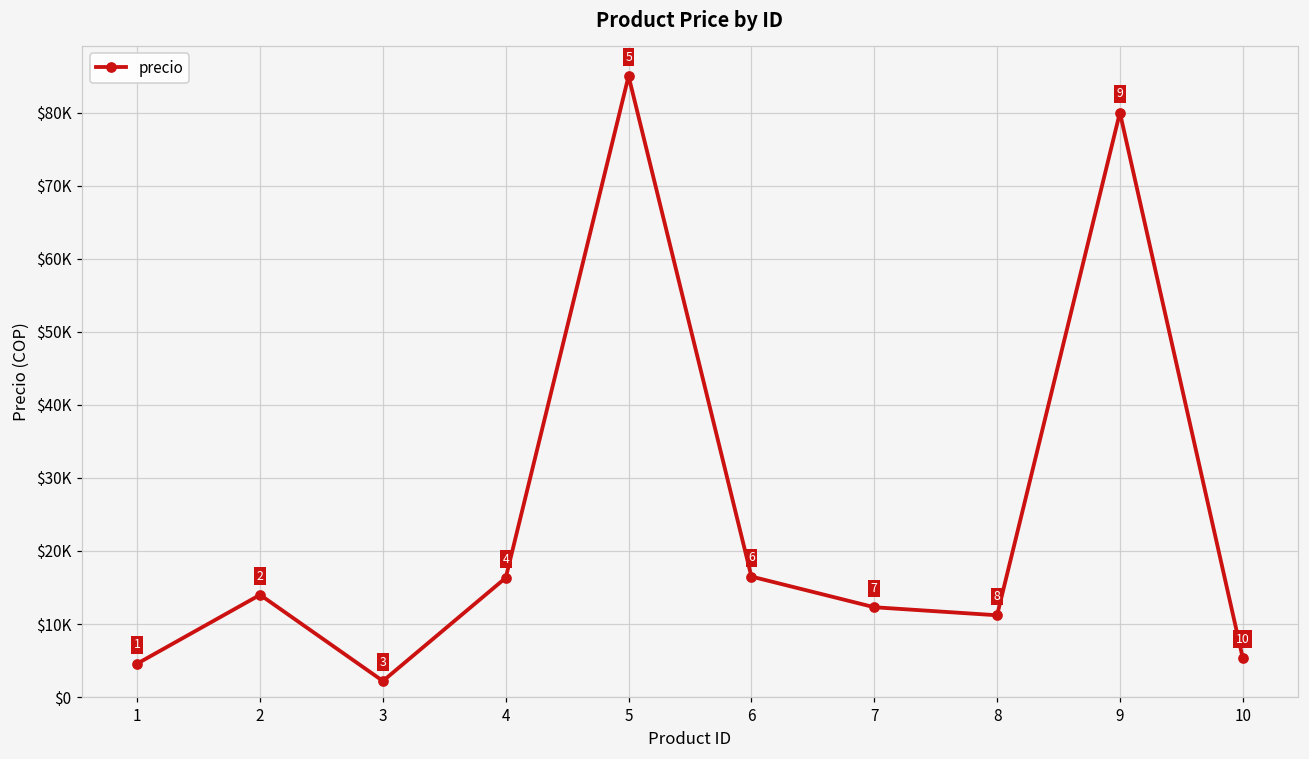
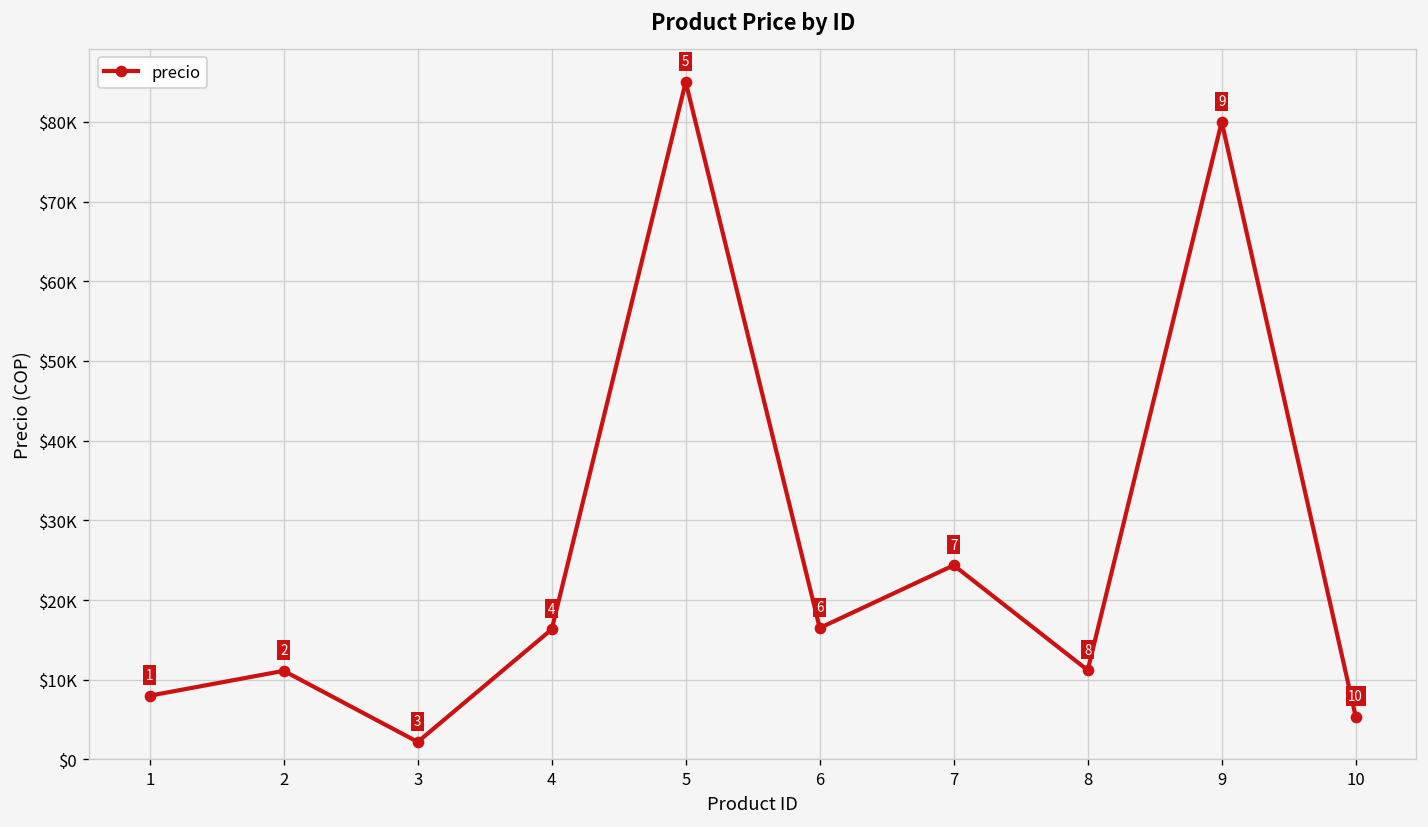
  {
-   "1": "$5000",
-   "2": "$14000",
-   "7": "$12000"
+   "1": "$8000",
+   "2": "$11000",
+   "7": "$24000"
  }
